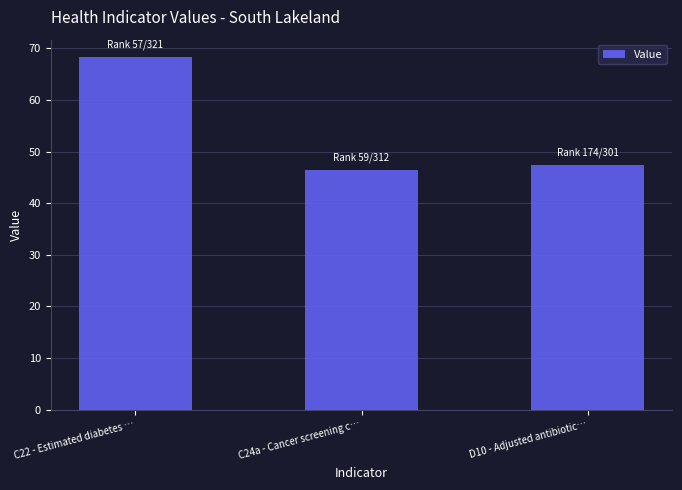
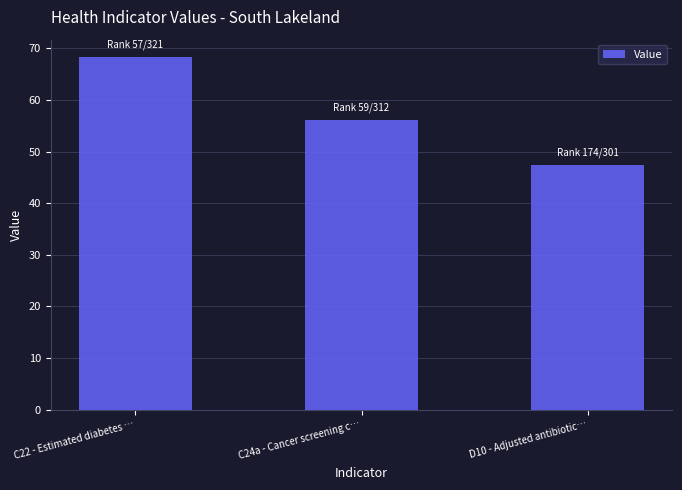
  {
-   "C24a - Cancer screening c…": 46
+   "C24a - Cancer screening c…": 56
  }
